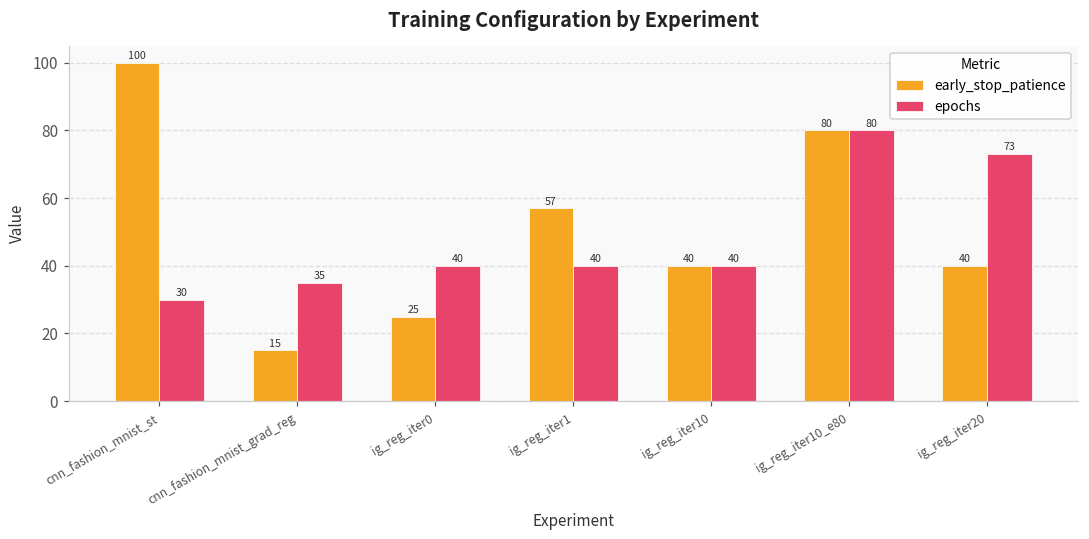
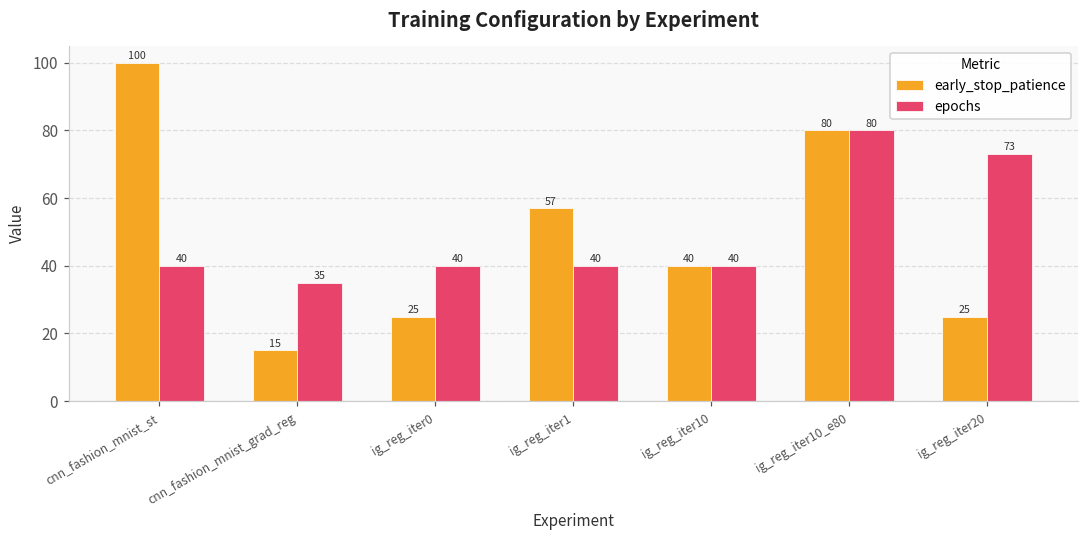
  {
    "early_stop_patience": {
      "cnn_fashion_mnist_st": 100,
      "cnn_fashion_mnist_grad_reg": 15,
      "ig_reg_iter0": 25,
      "ig_reg_iter1": 57,
      "ig_reg_iter10": 40,
      "ig_reg_iter10_e80": 80,
-     "ig_reg_iter20": 40
+     "ig_reg_iter20": 25
    },
    "epochs": {
-     "cnn_fashion_mnist_st": 30,
+     "cnn_fashion_mnist_st": 40,
      "cnn_fashion_mnist_grad_reg": 35,
      "ig_reg_iter0": 40,
      "ig_reg_iter1": 40,
      "ig_reg_iter10": 40,
      "ig_reg_iter10_e80": 80,
      "ig_reg_iter20": 73
    }
  }
